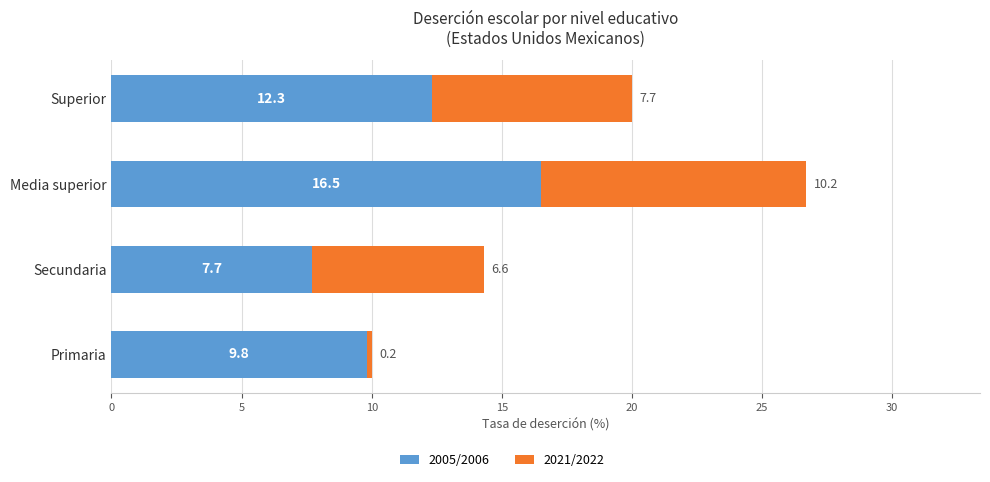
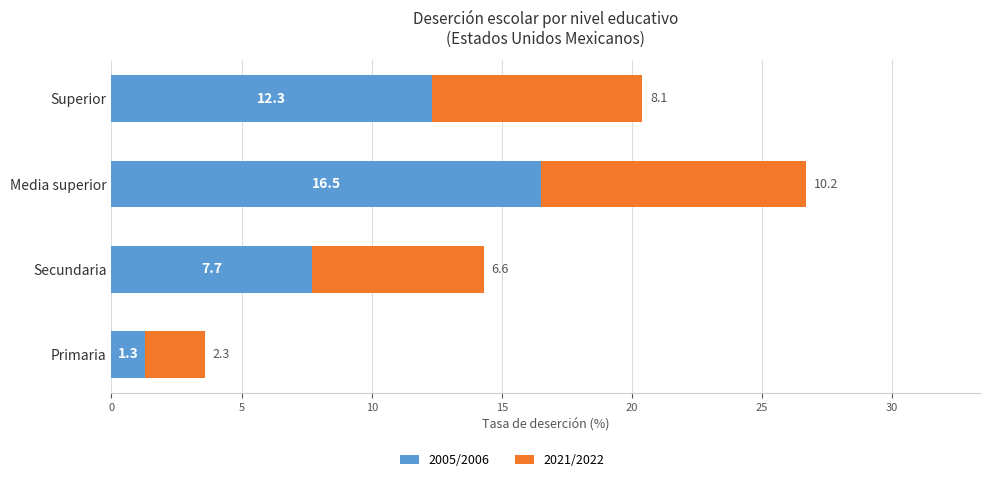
  {
    "2005/2006": {
      "Superior": 12.3,
      "Media superior": 16.5,
      "Secundaria": 7.7,
-     "Primaria": 9.8
+     "Primaria": 1.3
    },
    "2021/2022": {
-     "Superior": 7.7,
+     "Superior": 8.1,
      "Media superior": 10.2,
      "Secundaria": 6.6,
-     "Primaria": 0.2
+     "Primaria": 2.3
    }
  }
